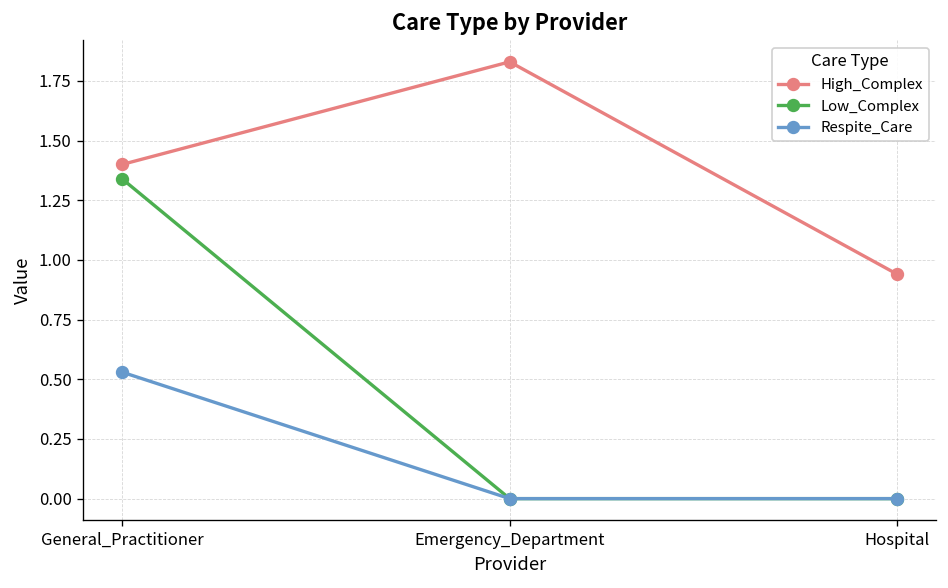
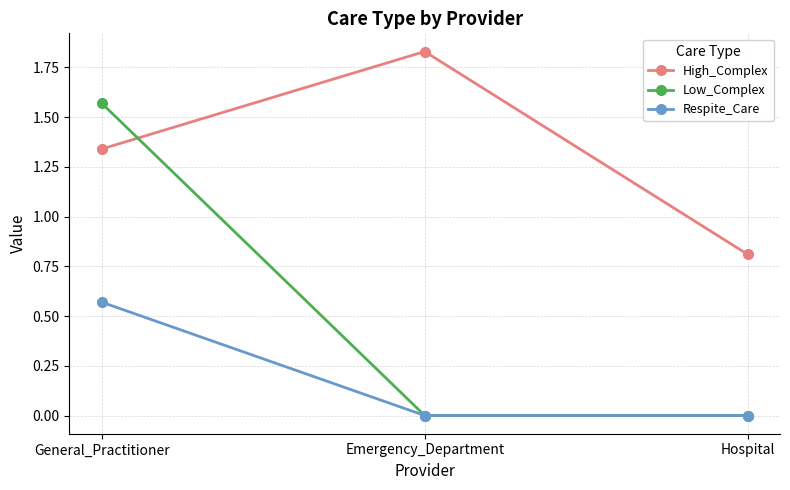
  {
    "High_Complex": {
-     "General_Practitioner": 1.40,
+     "General_Practitioner": 1.34,
      "Emergency_Department": 1.83,
-     "Hospital": 0.94
+     "Hospital": 0.81
    },
    "Low_Complex": {
-     "General_Practitioner": 1.34
+     "General_Practitioner": 1.57
    },
    "Respite_Care": {
-     "General_Practitioner": 0.53
+     "General_Practitioner": 0.57
    }
  }
